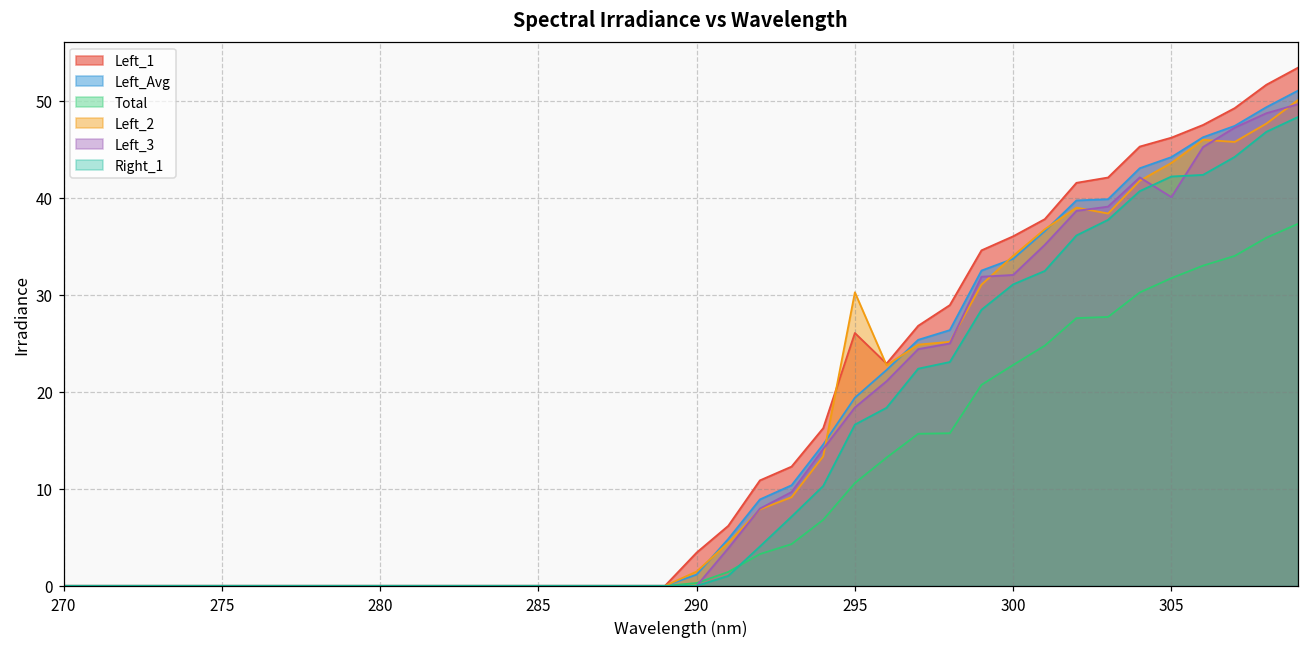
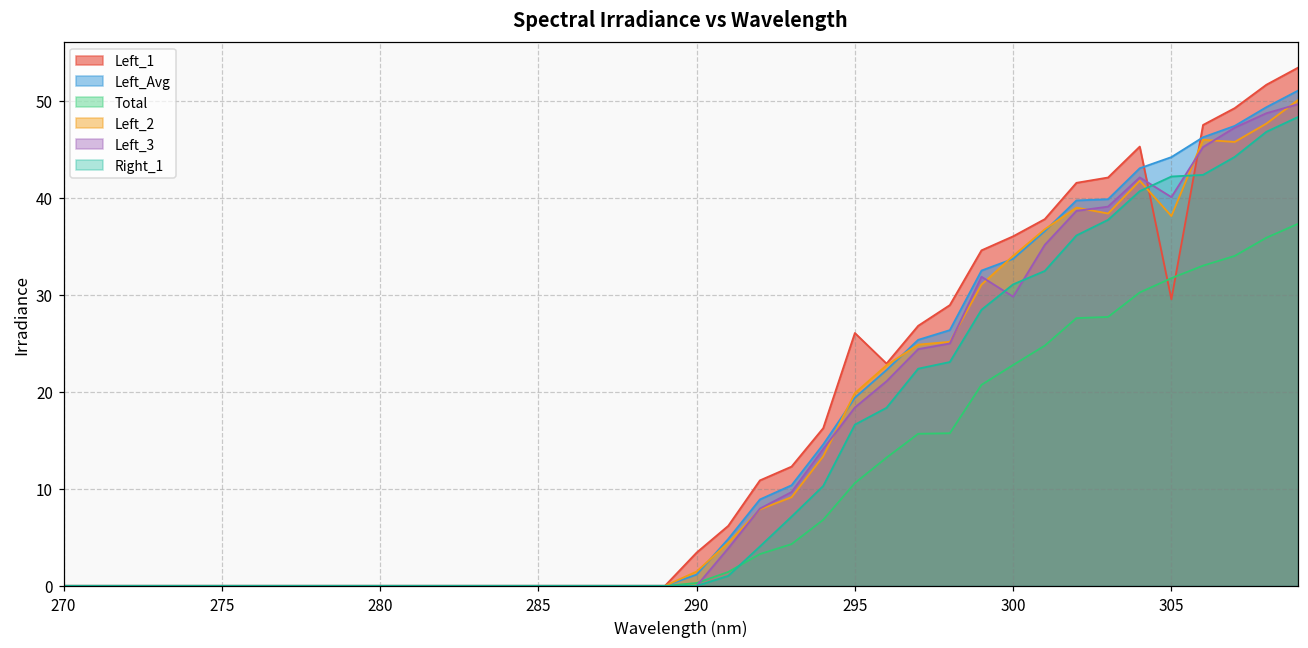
  {
    "Left_1": {
      "290": 3,
      "295": 26,
      "300": 36,
-     "305": 46
+     "305": 30
    },
    "Left_2": {
      "290": 1,
-     "295": 30,
+     "295": 20,
      "300": 34,
-     "305": 44
+     "305": 38
    },
    "Left_3": {
      "295": 18,
-     "300": 32,
+     "300": 30,
      "305": 40
    }
  }
